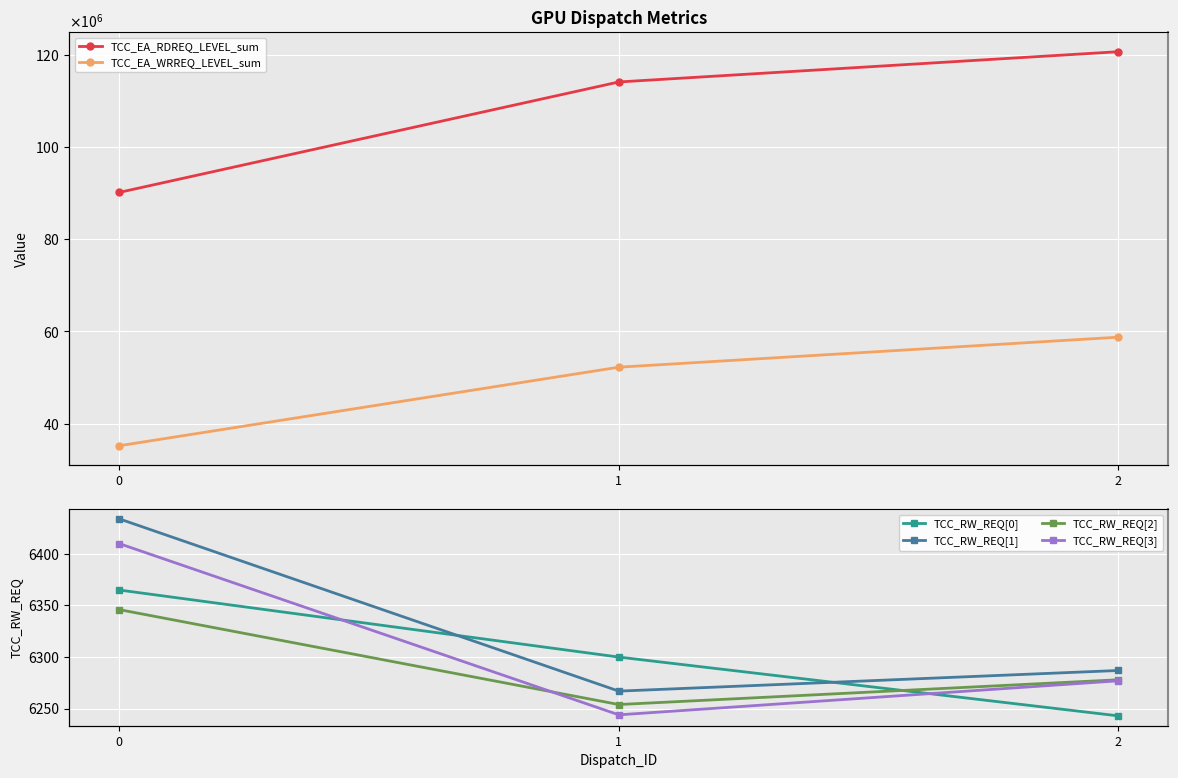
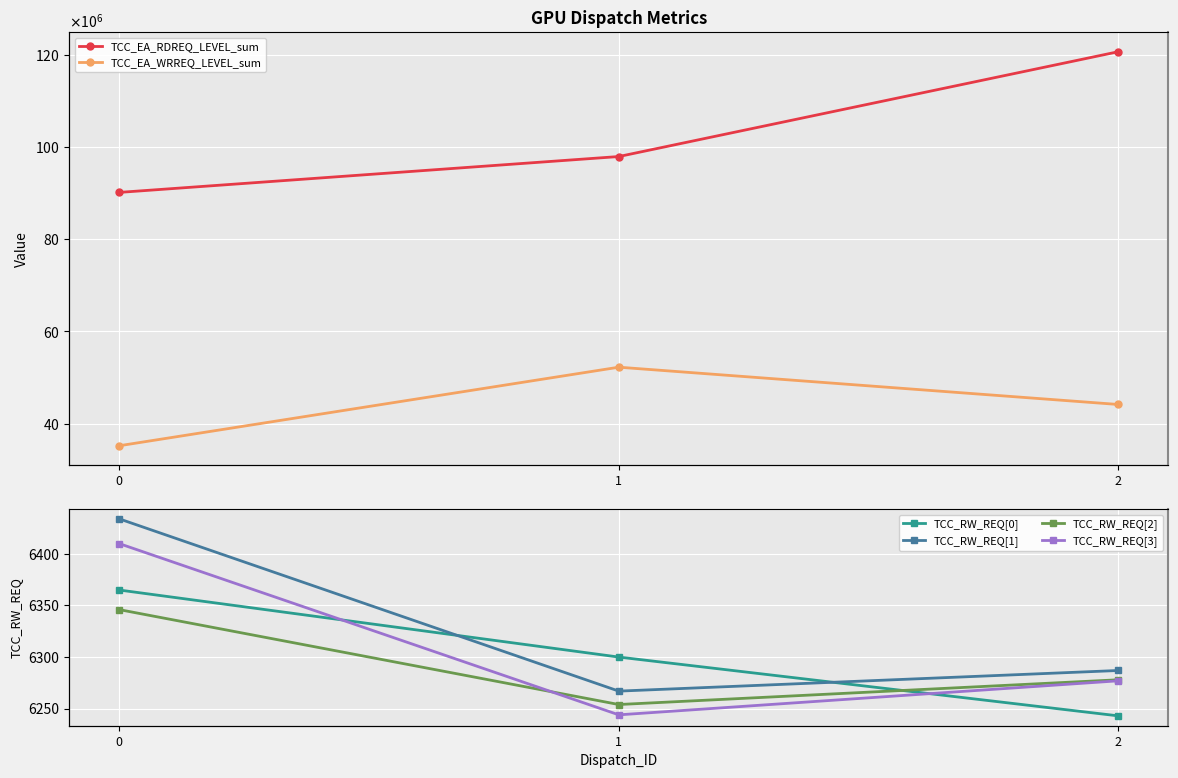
  {
    "GPU Dispatch Metrics": {
      "TCC_EA_RDREQ_LEVEL_sum": {
        "0": 90000000,
-       "1": 114000000,
+       "1": 98000000,
        "2": 121000000
      },
      "TCC_EA_WRREQ_LEVEL_sum": {
        "0": 35000000,
        "1": 52000000,
-       "2": 59000000
+       "2": 44000000
      }
    }
  }
